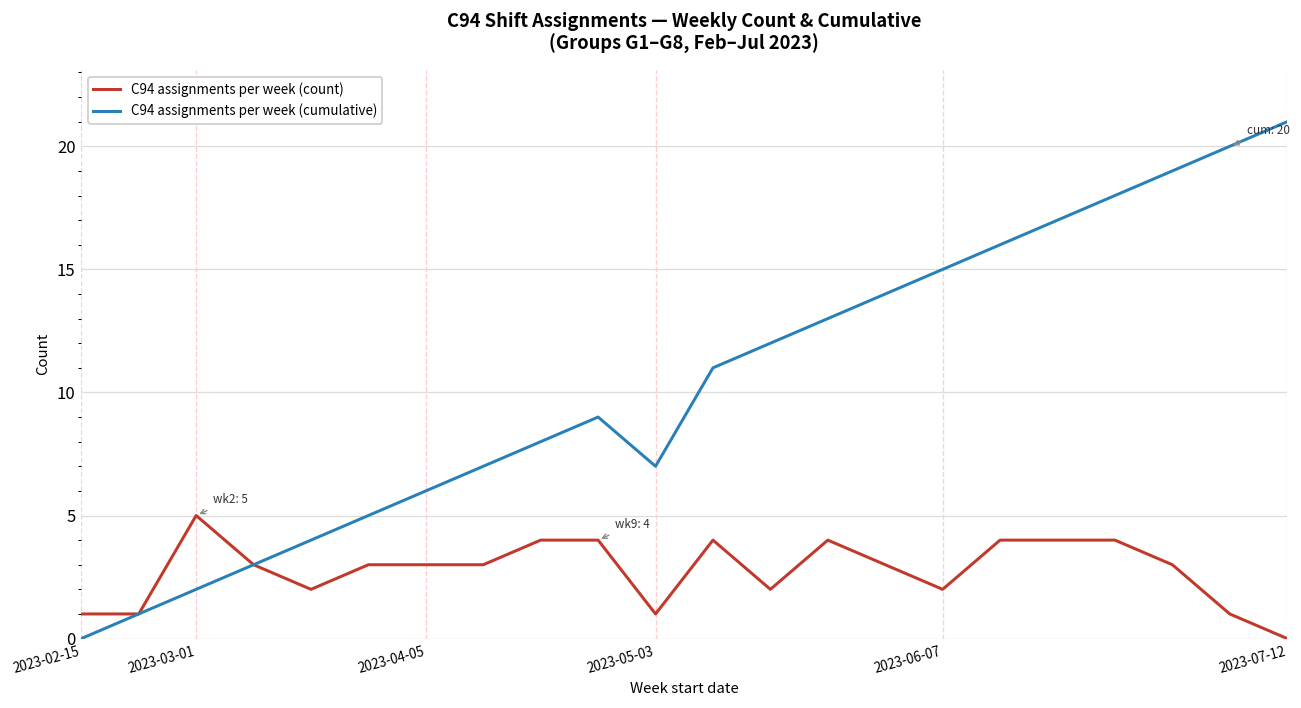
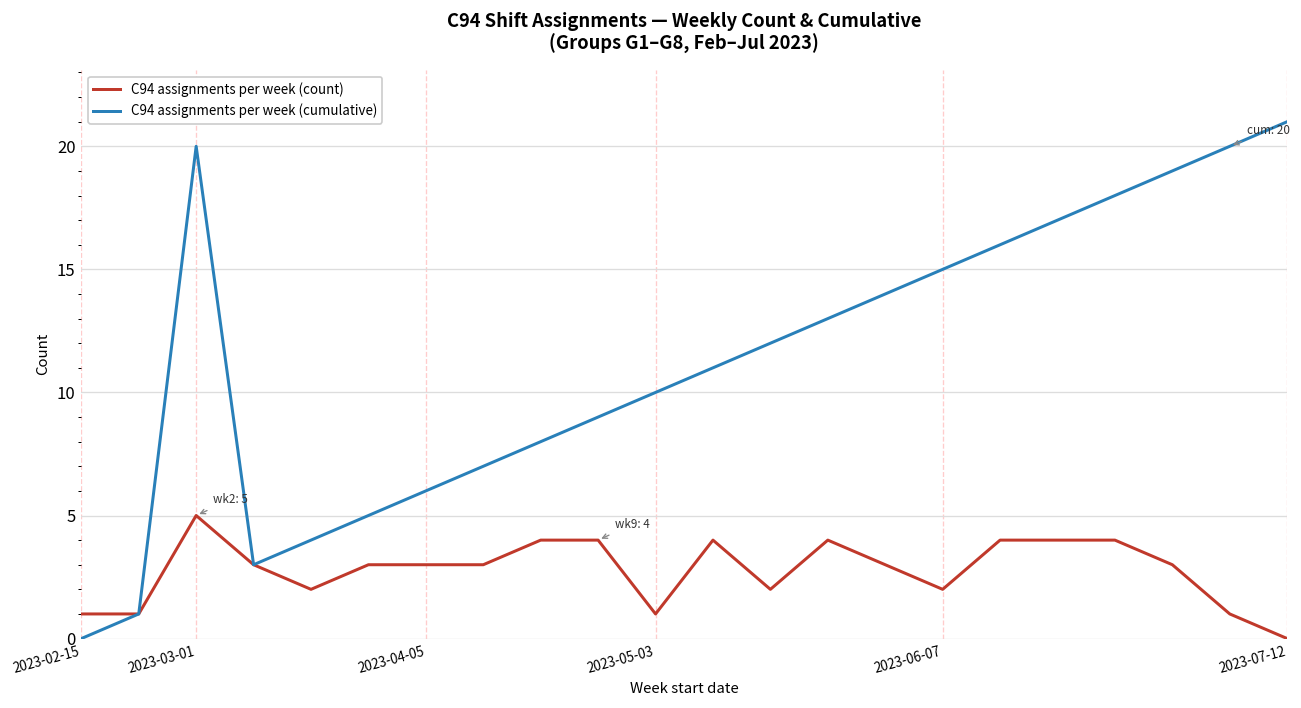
  {
    "C94 assignments per week (count)": {
      "2023-03-01": 5
    },
    "C94 assignments per week (cumulative)": {
      "2023-02-15": 0,
-     "2023-03-01": 2,
+     "2023-03-01": 20,
      "2023-04-05": 6,
-     "2023-05-03": 7,
+     "2023-05-03": 10,
      "2023-06-07": 15
    }
  }
